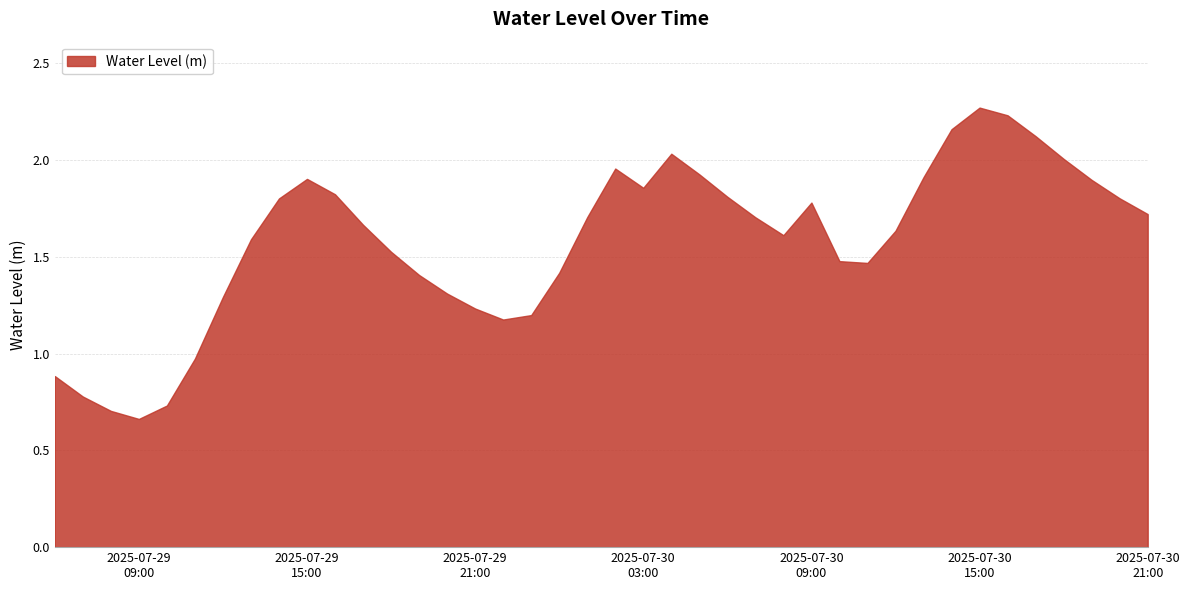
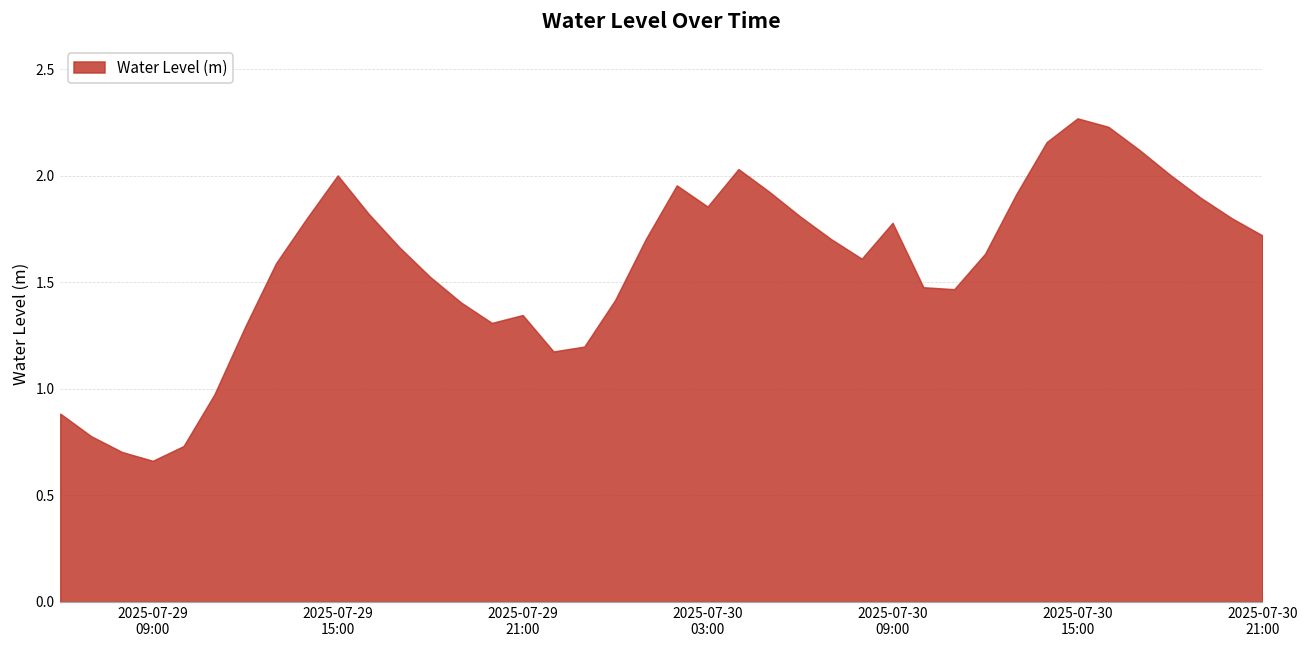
  {
    "2025-07-29 09:00": 0.66,
-   "2025-07-29 15:00": 1.90,
-   "2025-07-29 21:00": 1.23,
+   "2025-07-29 15:00": 2.00,
+   "2025-07-29 21:00": 1.35,
    "2025-07-30 03:00": 1.86,
    "2025-07-30 09:00": 1.78,
    "2025-07-30 15:00": 2.27,
    "2025-07-30 21:00": 1.72
  }
